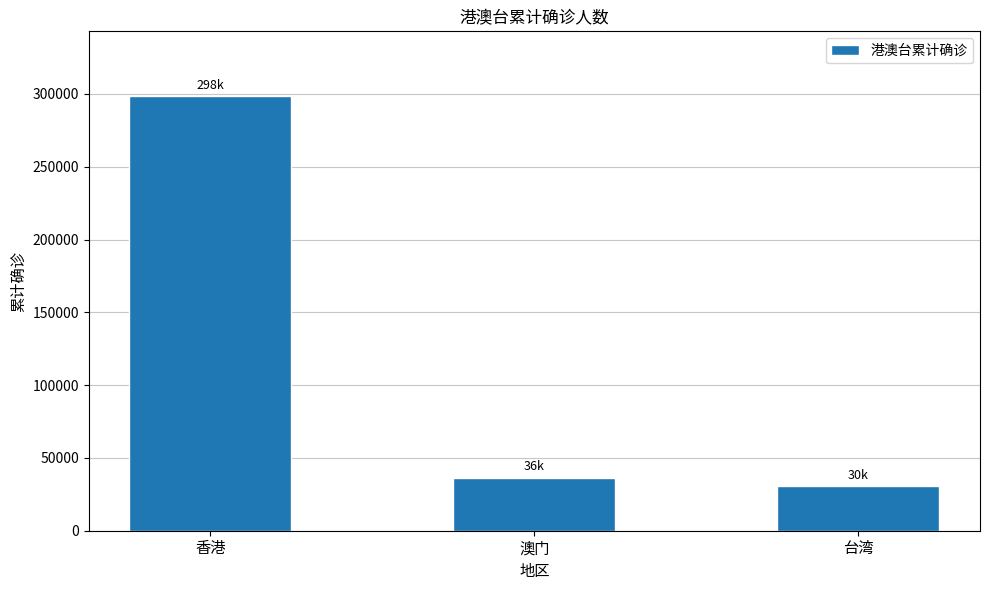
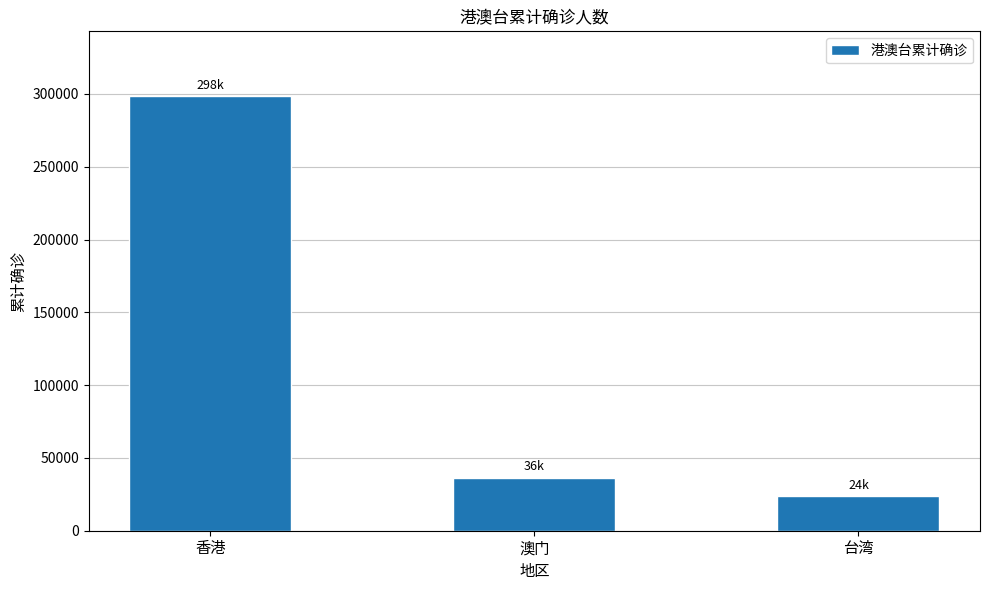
  {
    "香港": "298k",
    "澳门": "36k",
-   "台湾": "30k"
+   "台湾": "24k"
  }
